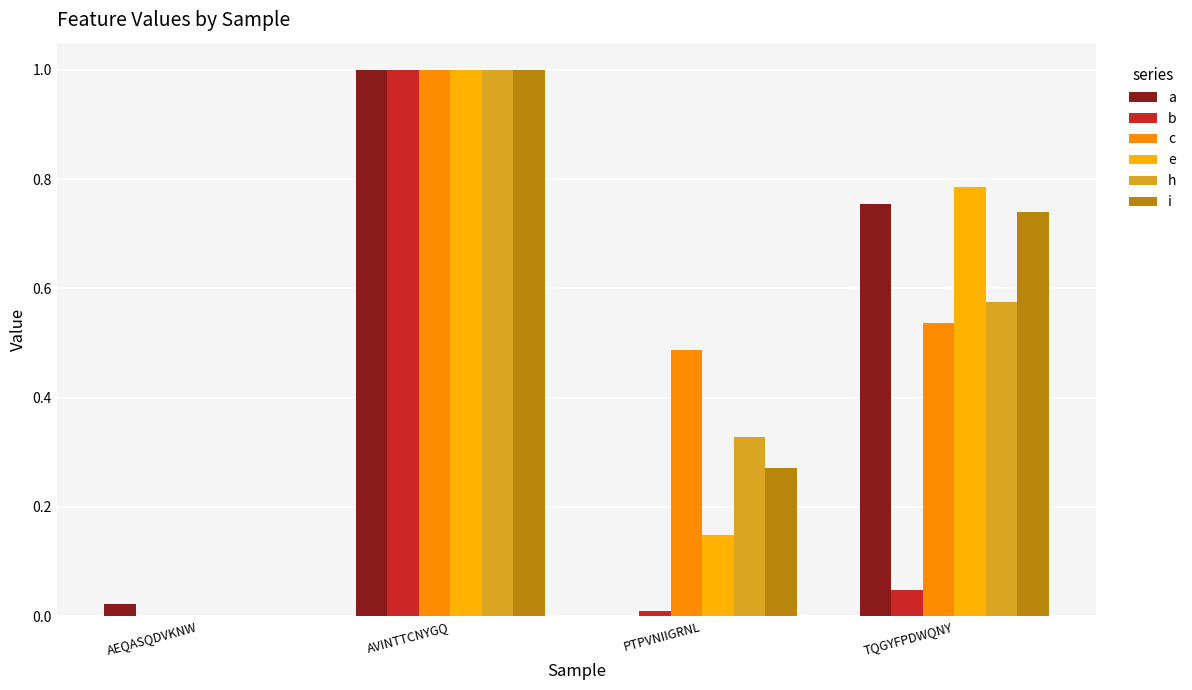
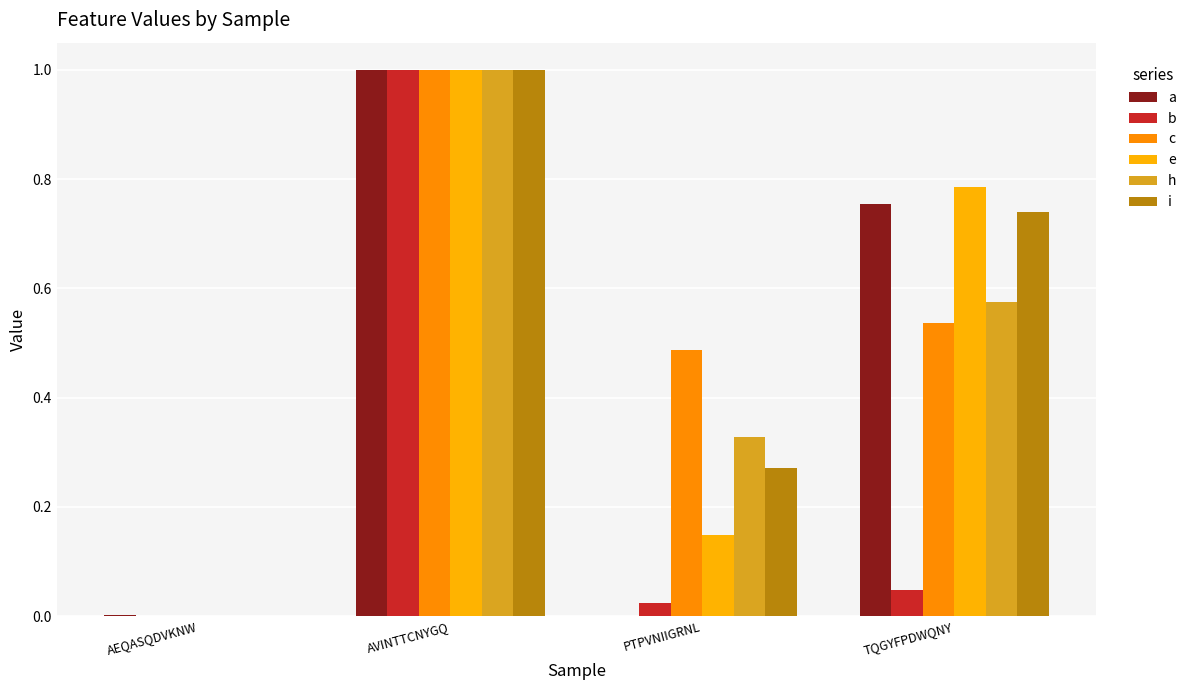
  {
    "a": {
-     "AEQASQDVKNW": 0.02,
+     "AEQASQDVKNW": 0.00,
      "AVINTTCNYGQ": 1.00,
      "PTPVNIIGRNL": 0.00,
      "TQGYFPDWQNY": 0.75
    },
    "b": {
      "AEQASQDVKNW": 0.00,
      "AVINTTCNYGQ": 1.00,
-     "PTPVNIIGRNL": 0.01,
+     "PTPVNIIGRNL": 0.02,
      "TQGYFPDWQNY": 0.05
    }
  }
